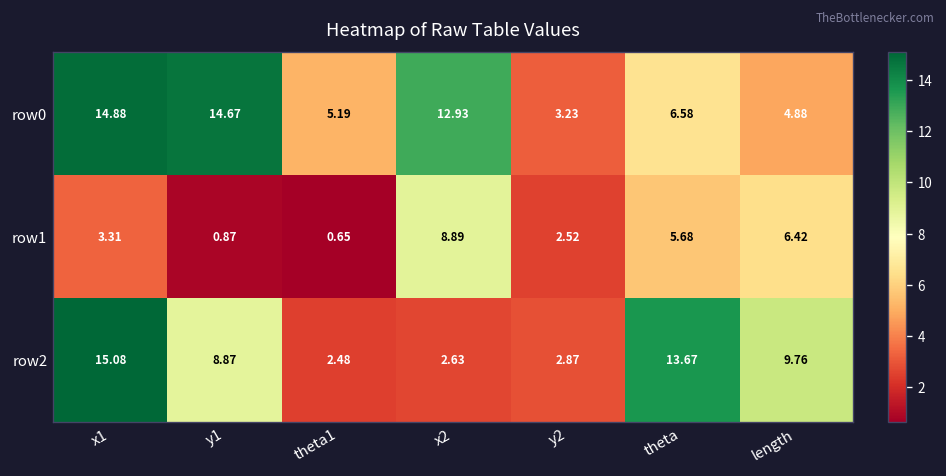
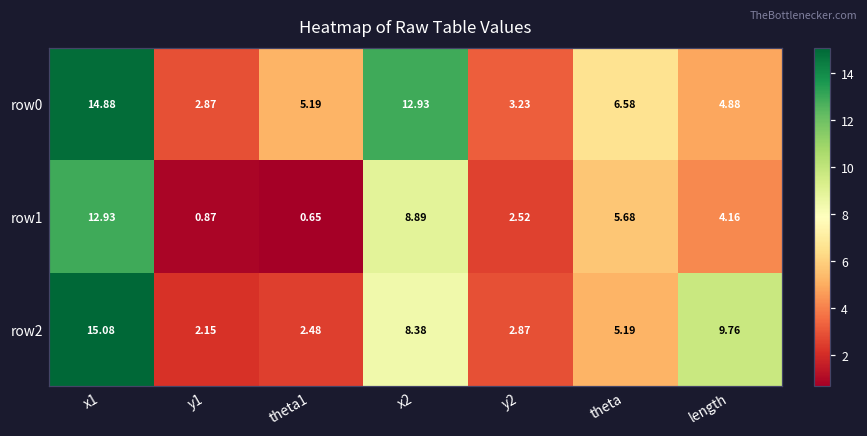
  {
    "row0": {
      "x1": 14.88,
-     "y1": 14.67,
+     "y1": 2.87,
      "theta1": 5.19,
      "x2": 12.93,
      "y2": 3.23,
      "theta": 6.58,
      "length": 4.88
    },
    "row1": {
-     "x1": 3.31,
+     "x1": 12.93,
      "y1": 0.87,
      "theta1": 0.65,
      "x2": 8.89,
      "y2": 2.52,
      "theta": 5.68,
-     "length": 6.42
+     "length": 4.16
    },
    "row2": {
      "x1": 15.08,
-     "y1": 8.87,
+     "y1": 2.15,
      "theta1": 2.48,
-     "x2": 2.63,
+     "x2": 8.38,
      "y2": 2.87,
-     "theta": 13.67,
+     "theta": 5.19,
      "length": 9.76
    }
  }
